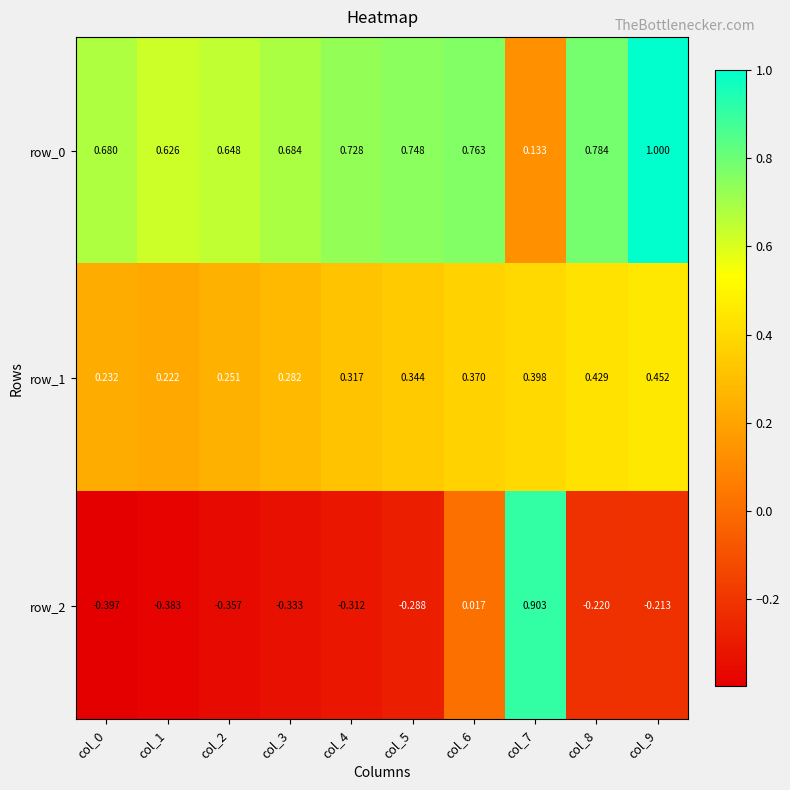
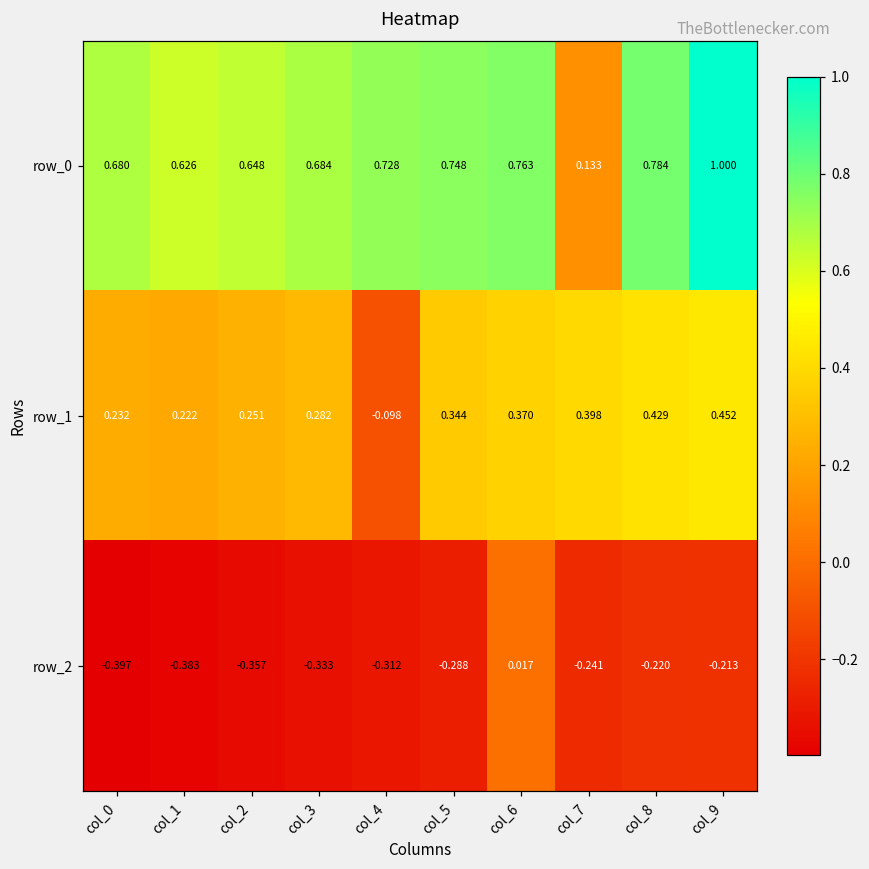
  {
    "row_0": {
      "col_0": 0.680,
      "col_1": 0.626,
      "col_2": 0.648,
      "col_3": 0.684,
      "col_4": 0.728,
      "col_5": 0.748,
      "col_6": 0.763,
      "col_7": 0.133,
      "col_8": 0.784,
      "col_9": 1.000
    },
    "row_1": {
      "col_0": 0.232,
      "col_1": 0.222,
      "col_2": 0.251,
      "col_3": 0.282,
-     "col_4": 0.317,
+     "col_4": -0.098,
      "col_5": 0.344,
      "col_6": 0.370,
      "col_7": 0.398,
      "col_8": 0.429,
      "col_9": 0.452
    },
    "row_2": {
      "col_0": -0.397,
      "col_1": -0.383,
      "col_2": -0.357,
      "col_3": -0.333,
      "col_4": -0.312,
      "col_5": -0.288,
      "col_6": 0.017,
-     "col_7": 0.903,
+     "col_7": -0.241,
      "col_8": -0.220,
      "col_9": -0.213
    }
  }
